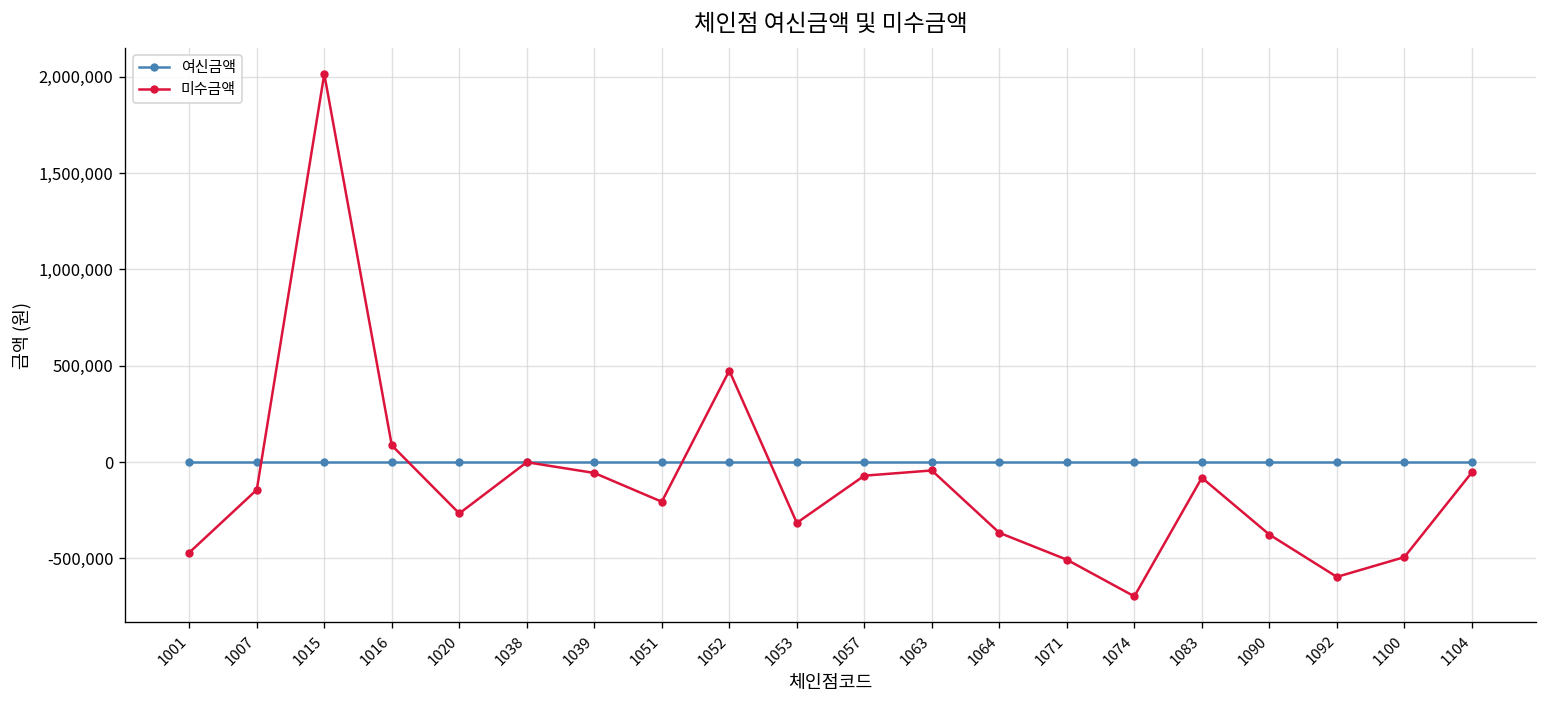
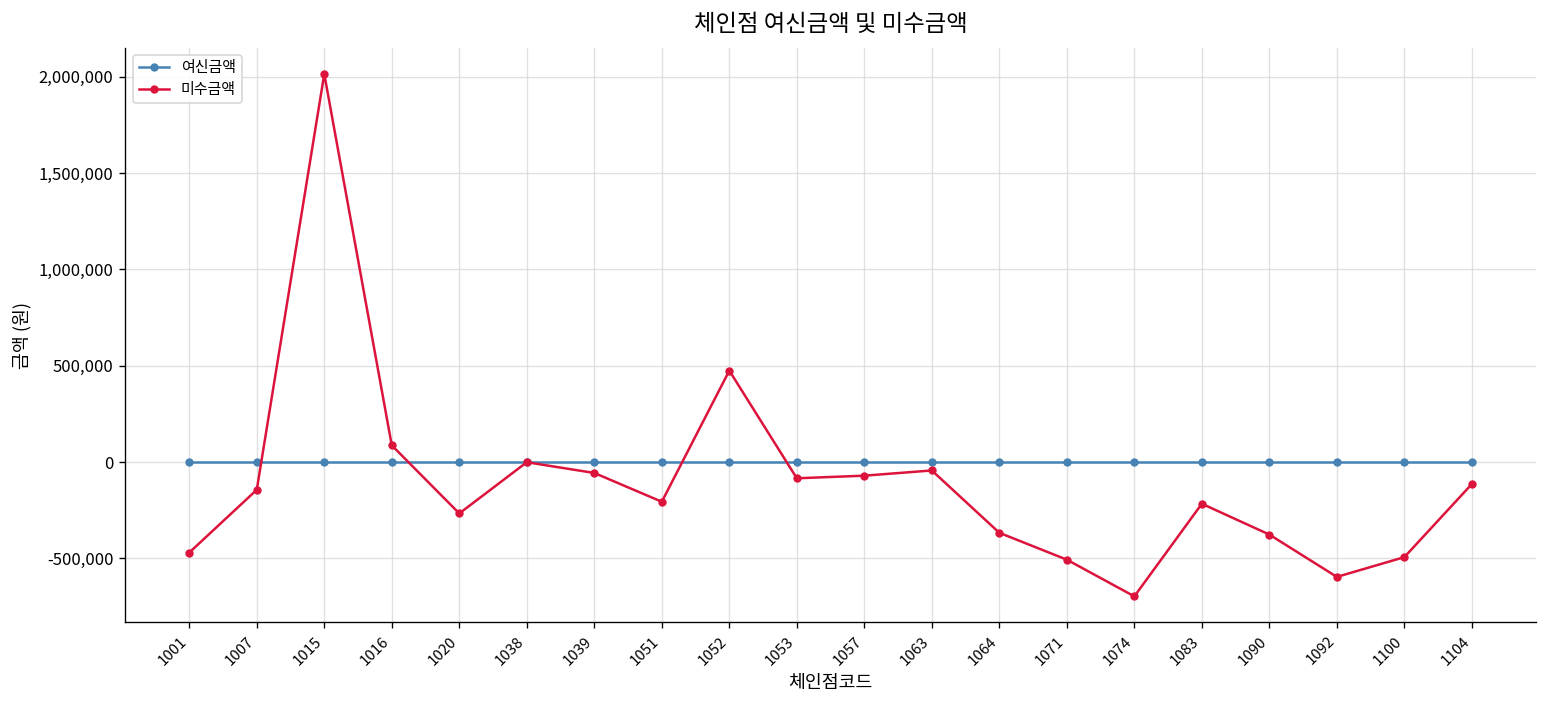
  {
    "여신금액": {
      "1001": "0",
      "1007": "0",
      "1015": "0",
      "1016": "0",
      "1020": "0",
      "1039": "0",
      "1051": "0",
      "1052": "0",
      "1053": "0",
      "1057": "0",
      "1063": "0",
      "1064": "0",
      "1071": "0",
      "1074": "0",
      "1083": "0",
      "1090": "0",
      "1092": "0",
      "1100": "0",
      "1104": "0"
    },
    "미수금액": {
      "1001": "-470,000",
      "1007": "-140,000",
      "1015": "2,020,000",
      "1016": "90,000",
      "1020": "-270,000",
      "1039": "-60,000",
      "1051": "-210,000",
      "1052": "470,000",
-     "1053": "-320,000",
+     "1053": "-80,000",
      "1057": "-70,000",
      "1063": "-40,000",
      "1064": "-370,000",
      "1071": "-510,000",
      "1074": "-700,000",
-     "1083": "-80,000",
+     "1083": "-220,000",
      "1090": "-380,000",
      "1092": "-600,000",
      "1100": "-490,000",
-     "1104": "-50,000"
+     "1104": "-110,000"
    }
  }
